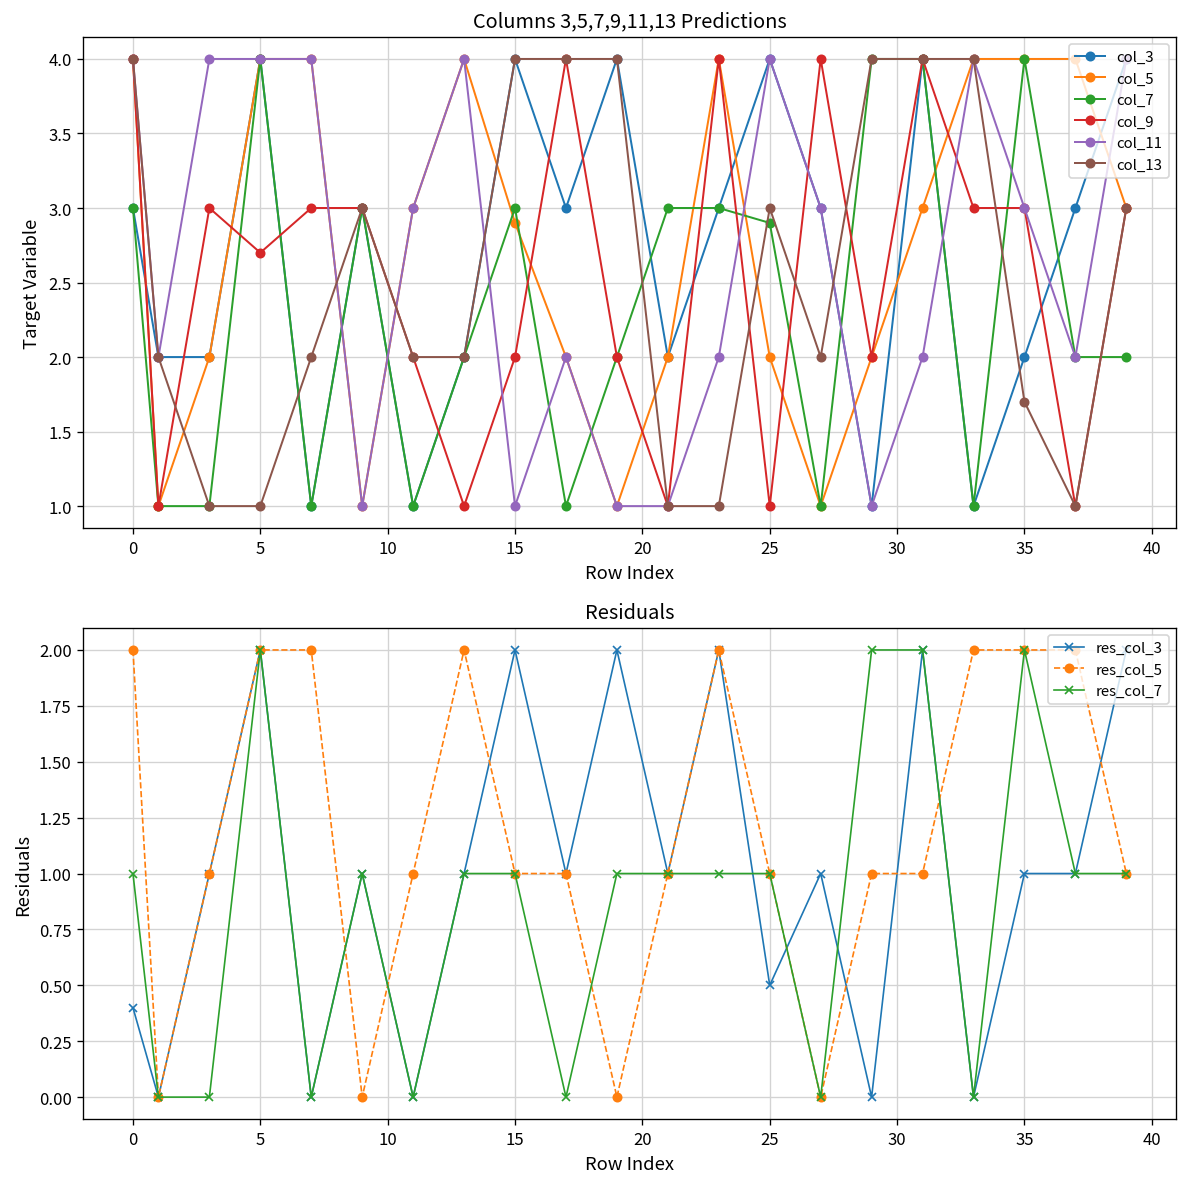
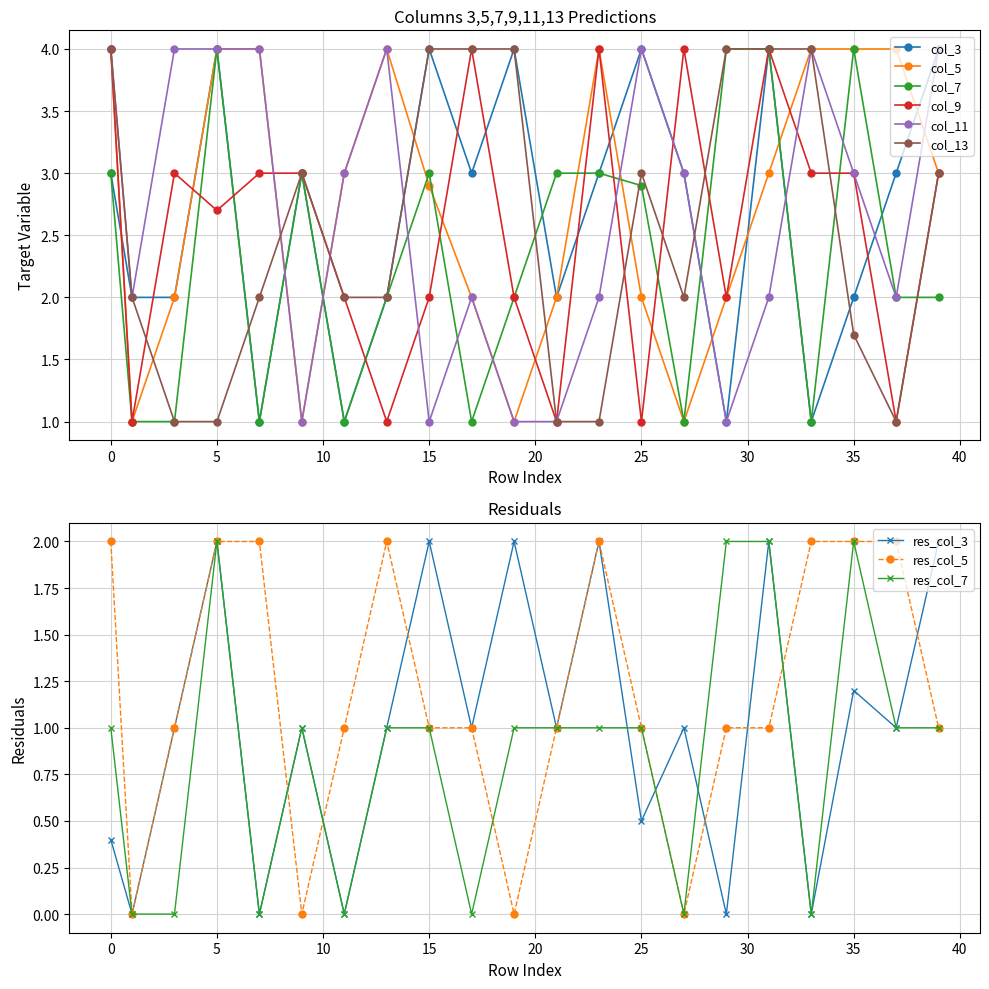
  {
    "Columns 3,5,7,9,11,13 Predictions": {
      "col_3": {
        "35": 2.00
      },
      "col_5": {
        "15": 2.90,
        "25": 2.00
      },
      "col_7": {
        "15": 3.00,
        "25": 2.90
      },
      "col_9": {
        "5": 2.70,
        "15": 2.00,
        "25": 1.00
      },
      "col_11": {
        "15": 1.00
      },
      "col_13": {
        "5": 1.00,
        "25": 3.00,
        "35": 1.70
      }
    },
    "Residuals": {
      "res_col_3": {
        "0": 0.4,
        "15": 2.0,
        "25": 0.5,
-       "35": 1.0
+       "35": 1.2
      },
      "res_col_5": {
        "0": 2.0
      },
      "res_col_7": {
        "0": 1.0
      }
    }
  }
